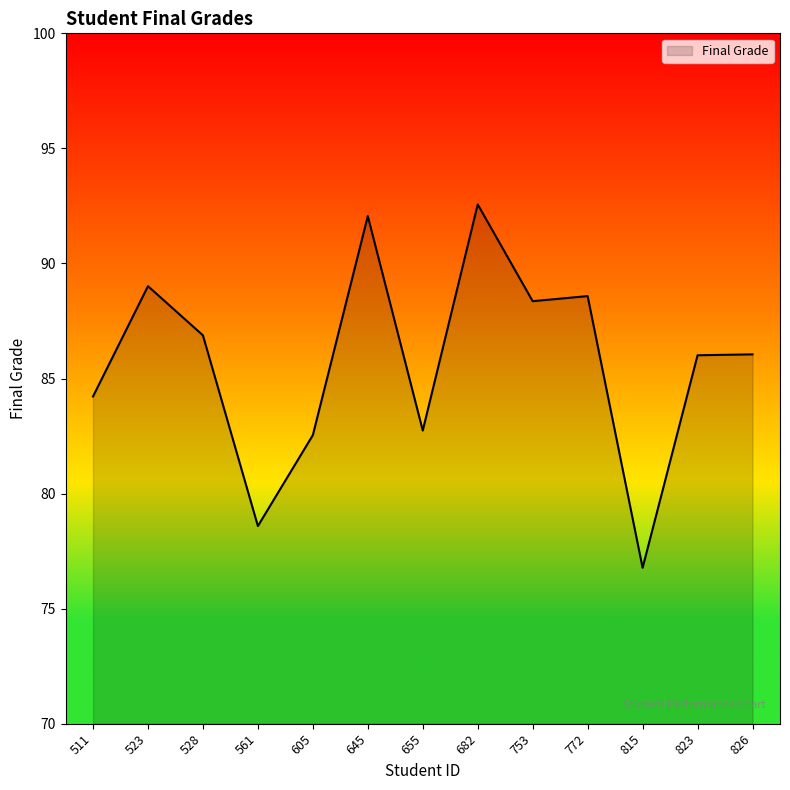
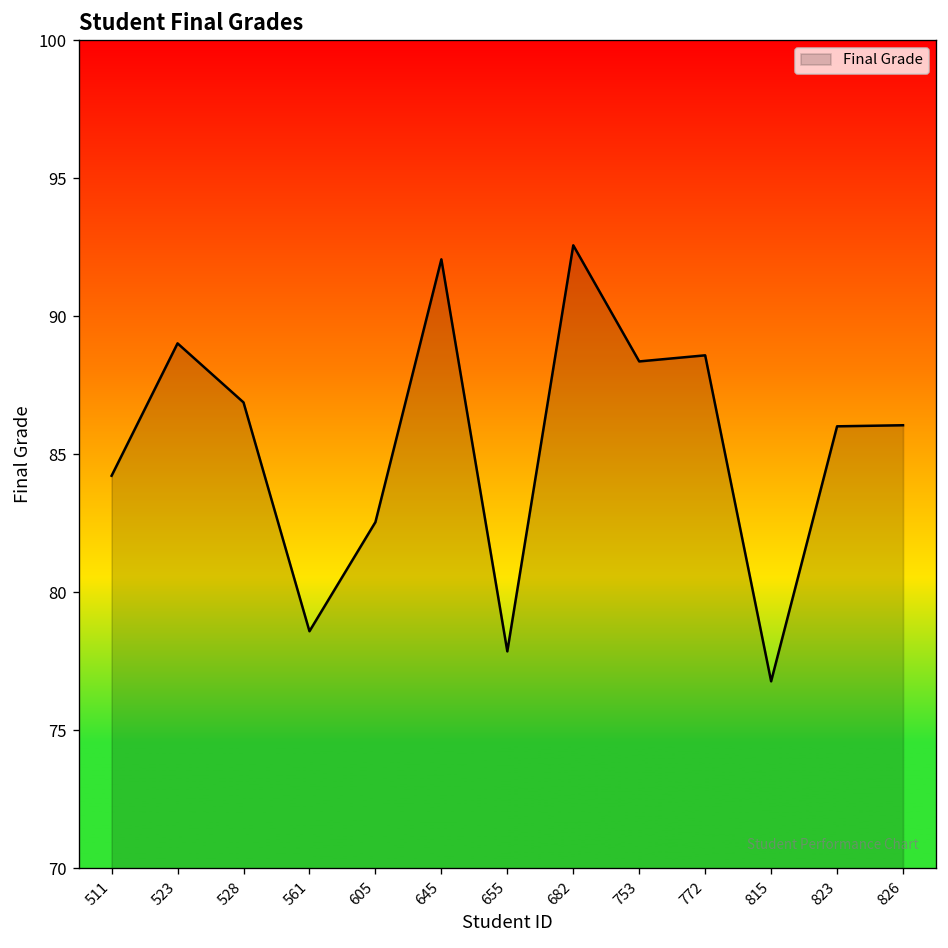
  {
    "511": 84.2,
    "523": 89.0,
    "528": 86.9,
    "561": 78.6,
    "605": 82.5,
    "645": 92.1,
-   "655": 82.7,
+   "655": 77.9,
    "682": 92.6,
    "753": 88.4,
    "772": 88.6,
    "815": 76.8,
    "823": 86.0,
    "826": 86.0
  }
